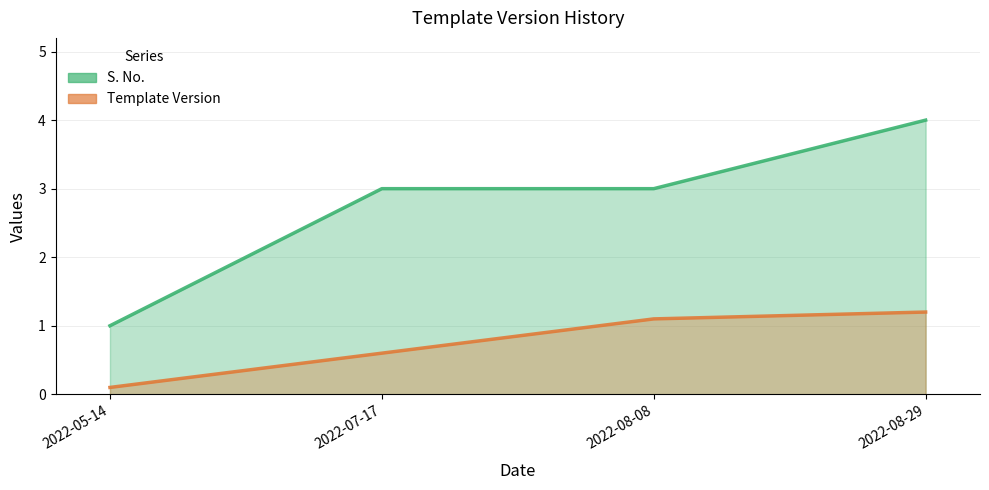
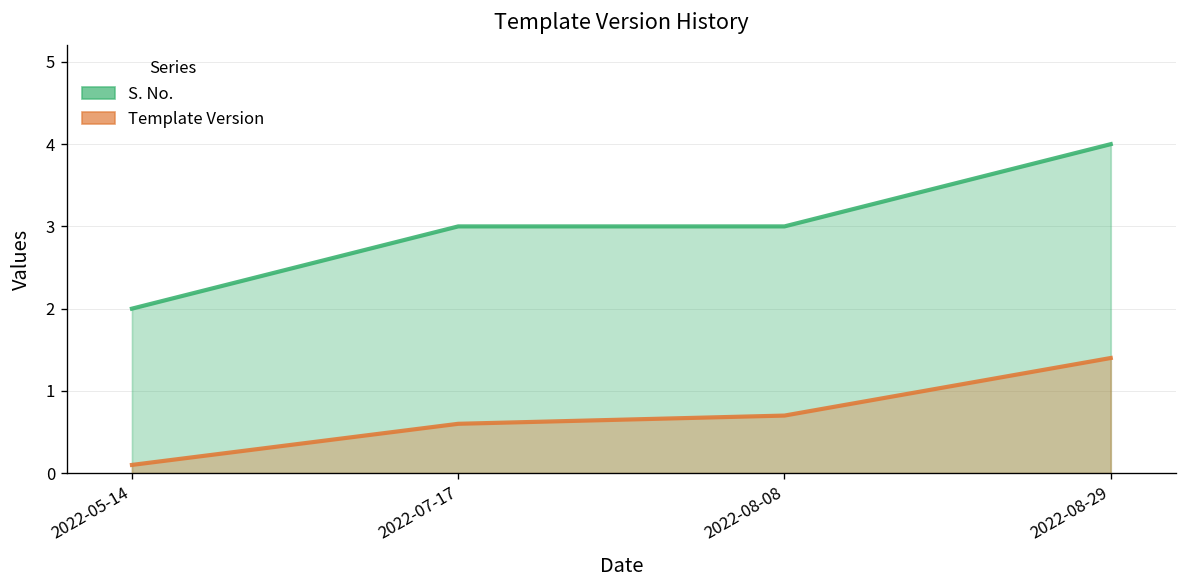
  {
    "S. No.": {
-     "2022-05-14": 1,
+     "2022-05-14": 2,
      "2022-07-17": 3,
      "2022-08-08": 3,
      "2022-08-29": 4
    },
    "Template Version": {
      "2022-05-14": 0.1,
      "2022-07-17": 0.6,
-     "2022-08-08": 1.1,
-     "2022-08-29": 1.2
+     "2022-08-08": 0.7,
+     "2022-08-29": 1.4
    }
  }
